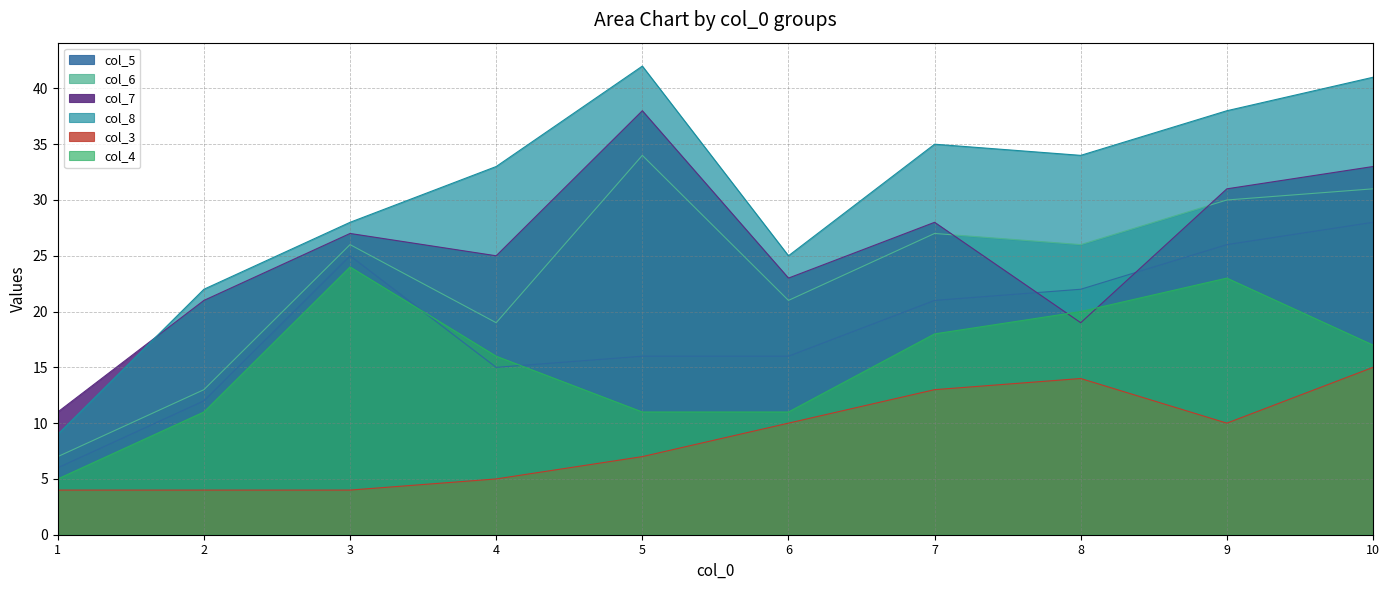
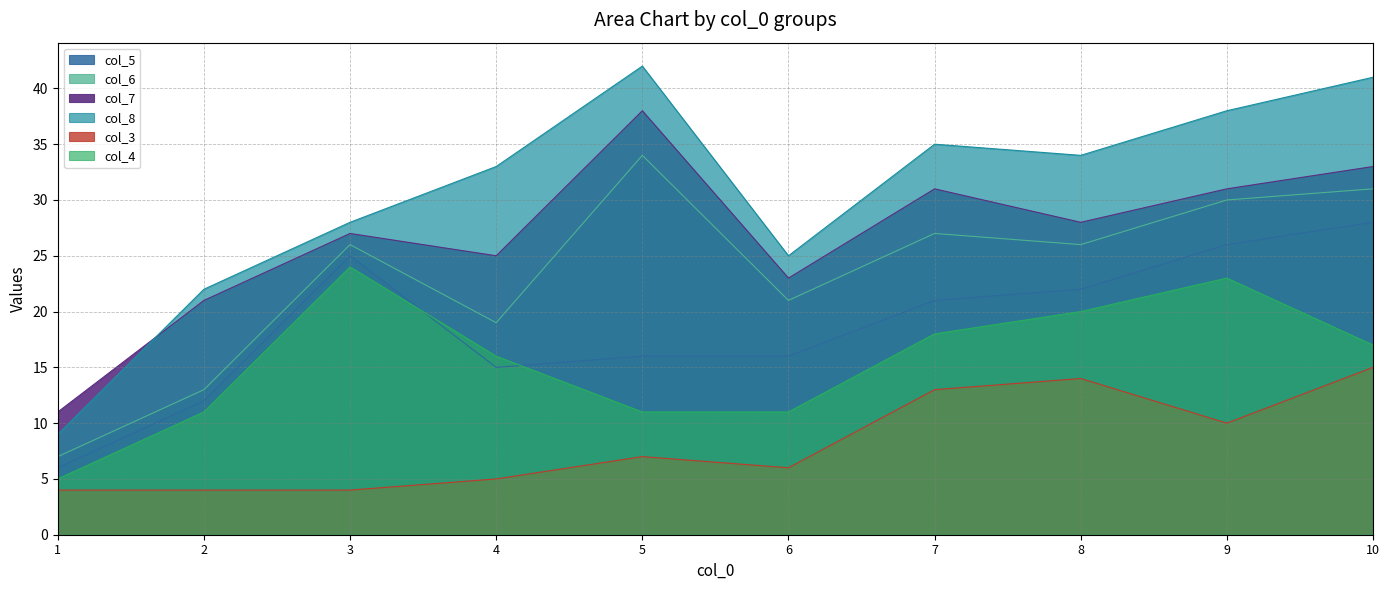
  {
    "col_7": {
      "1": 11,
      "2": 21,
      "3": 27,
      "4": 25,
      "5": 38,
      "6": 23,
-     "7": 28,
-     "8": 19,
+     "7": 31,
+     "8": 28,
      "9": 31,
      "10": 33
    },
    "col_3": {
      "1": 4,
      "2": 4,
      "3": 4,
      "4": 5,
      "5": 7,
-     "6": 10,
+     "6": 6,
      "7": 13,
      "8": 14,
      "9": 10,
      "10": 15
    }
  }
